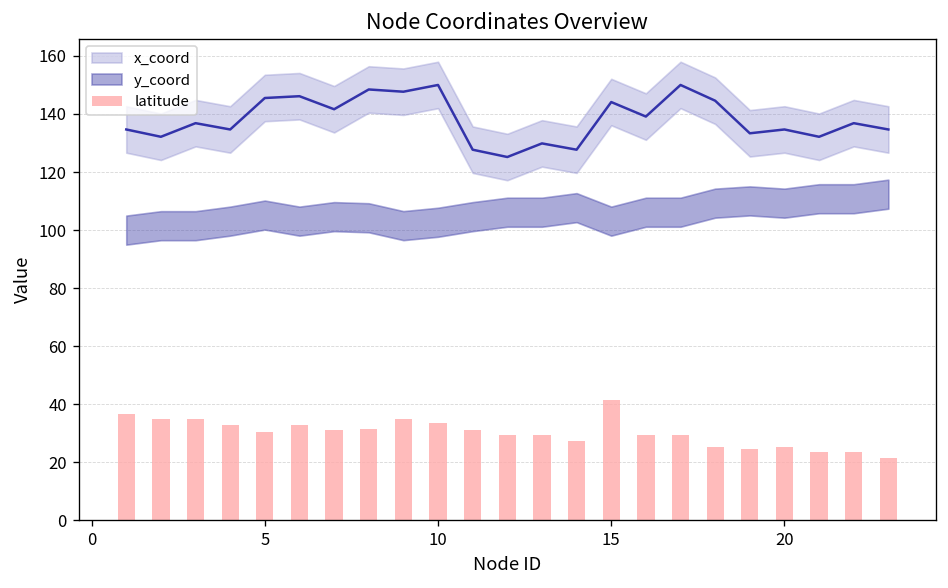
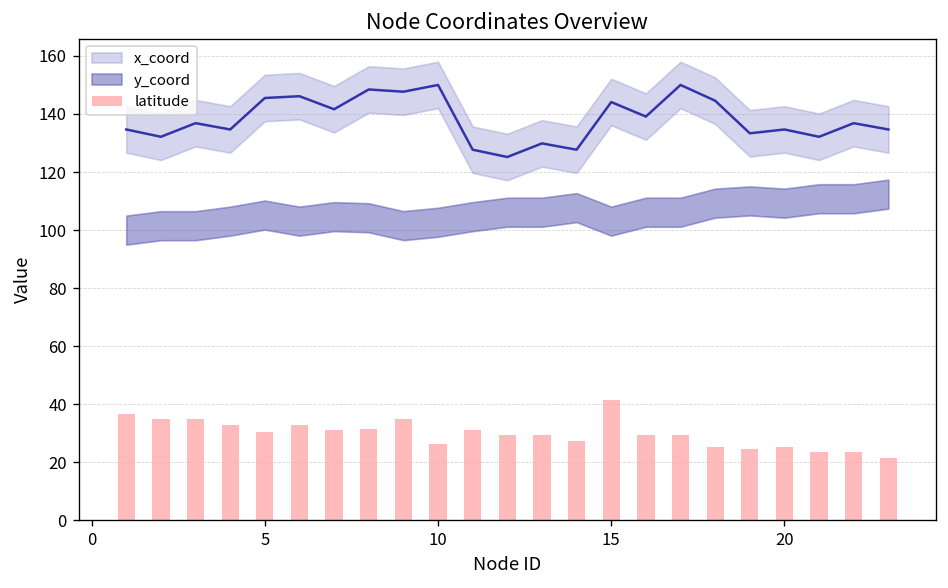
  {
    "latitude": {
      "5": 31,
-     "10": 33,
+     "10": 26,
      "15": 42,
      "20": 25
    }
  }
